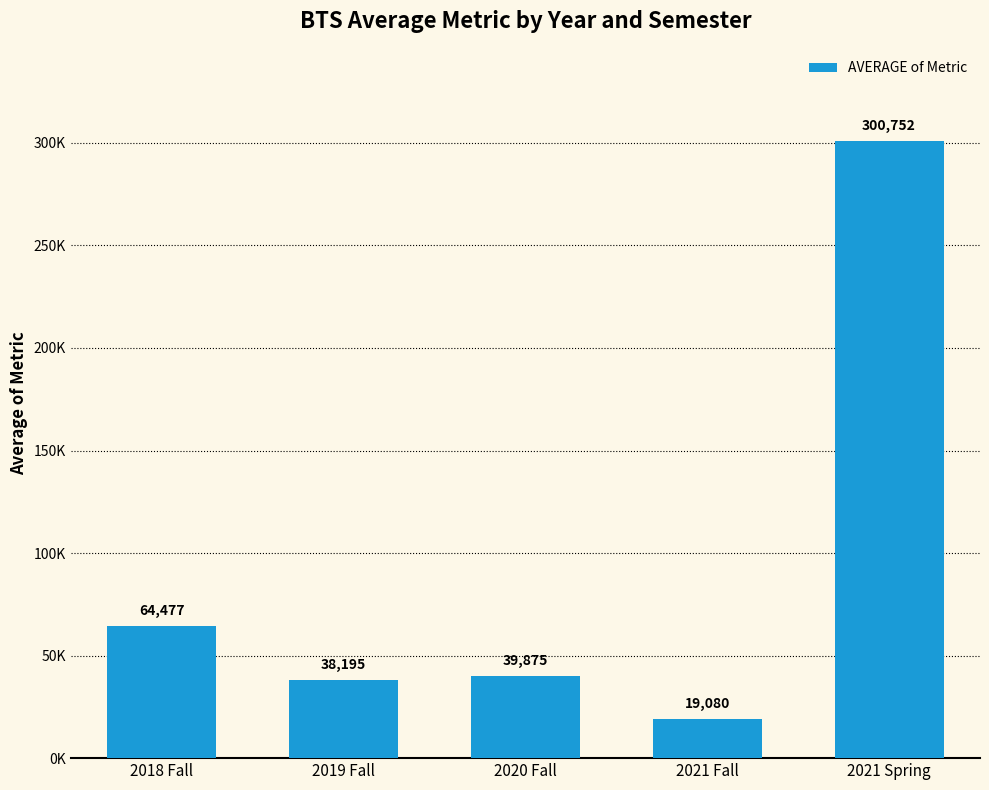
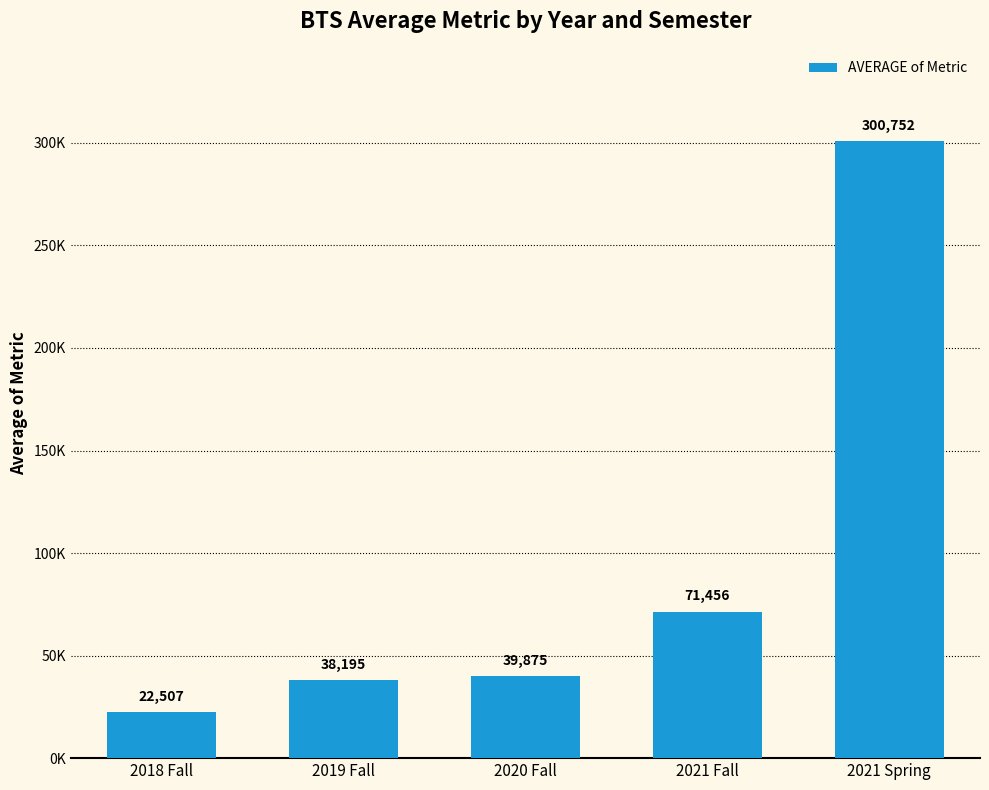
  {
-   "2018 Fall": "64,477",
+   "2018 Fall": "22,507",
    "2019 Fall": "38,195",
    "2020 Fall": "39,875",
-   "2021 Fall": "19,080",
+   "2021 Fall": "71,456",
    "2021 Spring": "300,752"
  }
